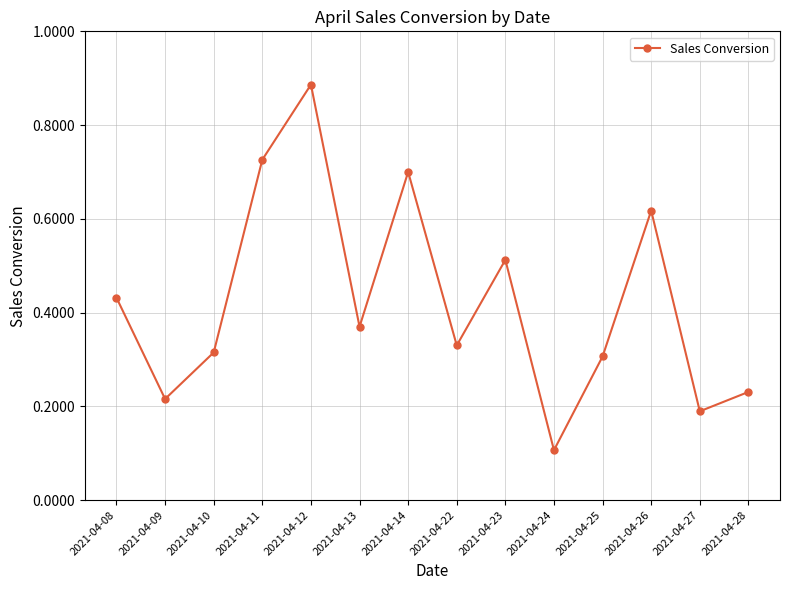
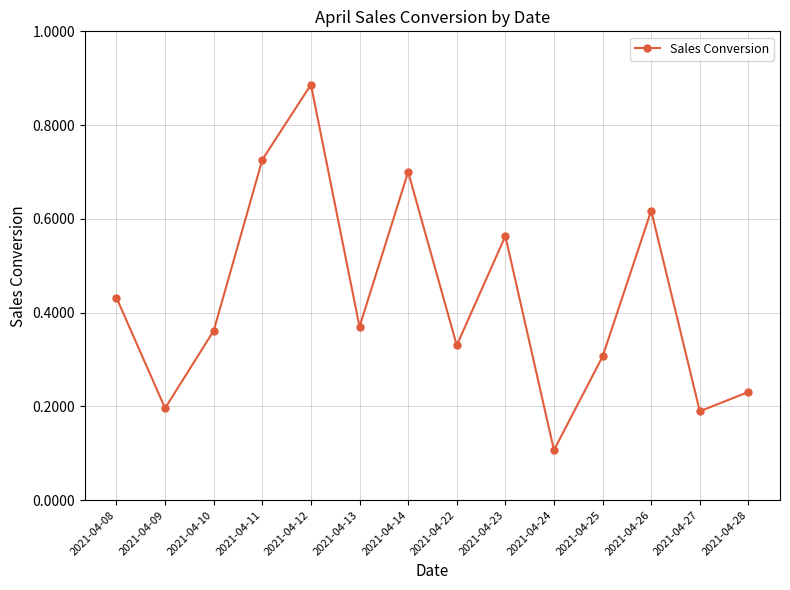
  {
    "2021-04-08": 0.43,
-   "2021-04-09": 0.22,
-   "2021-04-10": 0.31,
+   "2021-04-09": 0.20,
+   "2021-04-10": 0.36,
    "2021-04-11": 0.73,
    "2021-04-12": 0.89,
    "2021-04-13": 0.37,
    "2021-04-14": 0.70,
    "2021-04-22": 0.33,
-   "2021-04-23": 0.51,
+   "2021-04-23": 0.56,
    "2021-04-24": 0.11,
    "2021-04-25": 0.31,
    "2021-04-26": 0.62,
    "2021-04-27": 0.19,
    "2021-04-28": 0.23
  }
